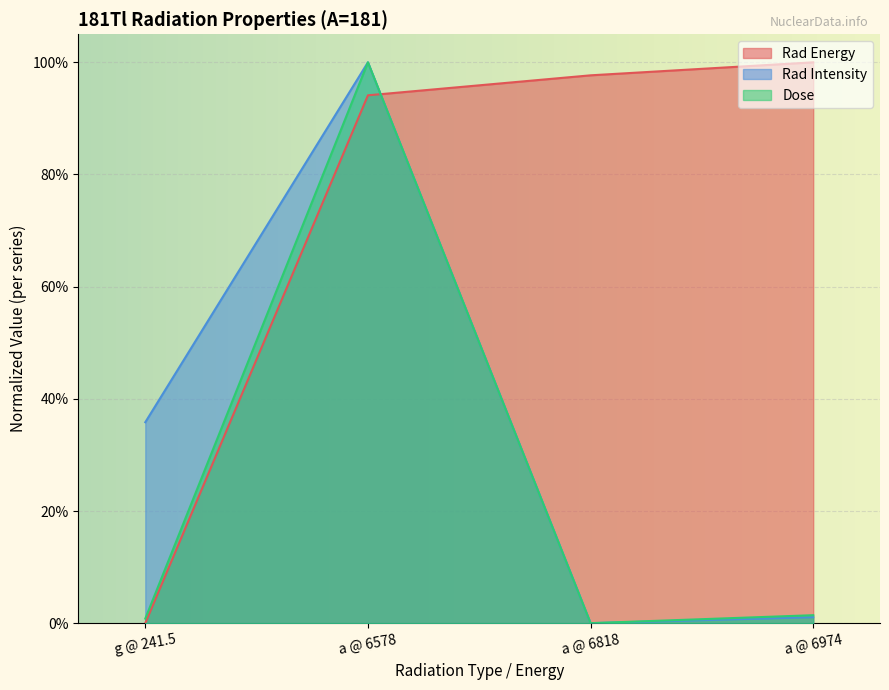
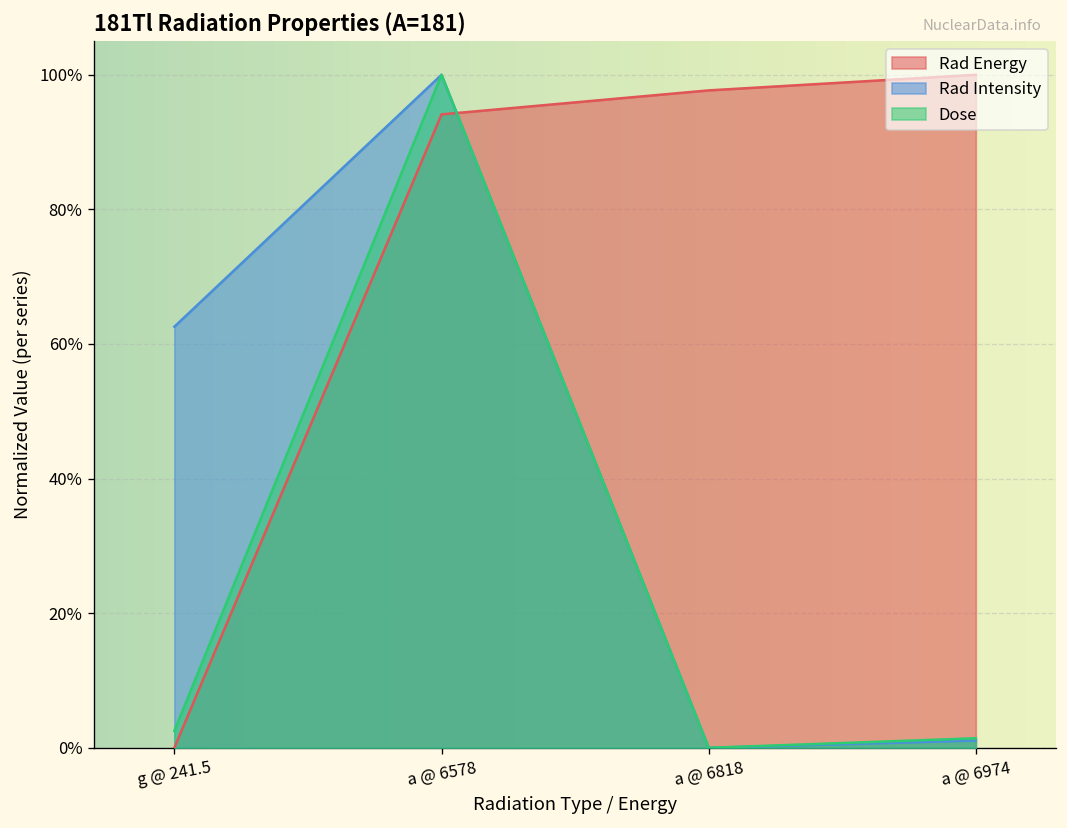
  {
    "Rad Energy": {
      "g @ 241.5": "0%",
      "a @ 6578": "94%",
      "a @ 6818": "98%"
    },
    "Rad Intensity": {
-     "g @ 241.5": "36%"
+     "g @ 241.5": "63%"
    },
    "Dose": {
-     "g @ 241.5": "1%"
+     "g @ 241.5": "3%"
    }
  }
